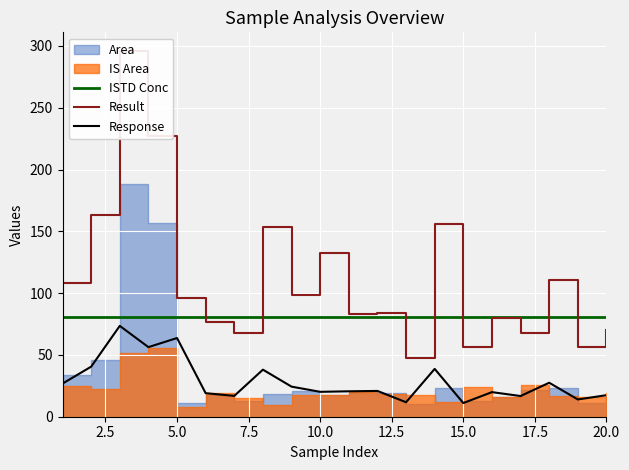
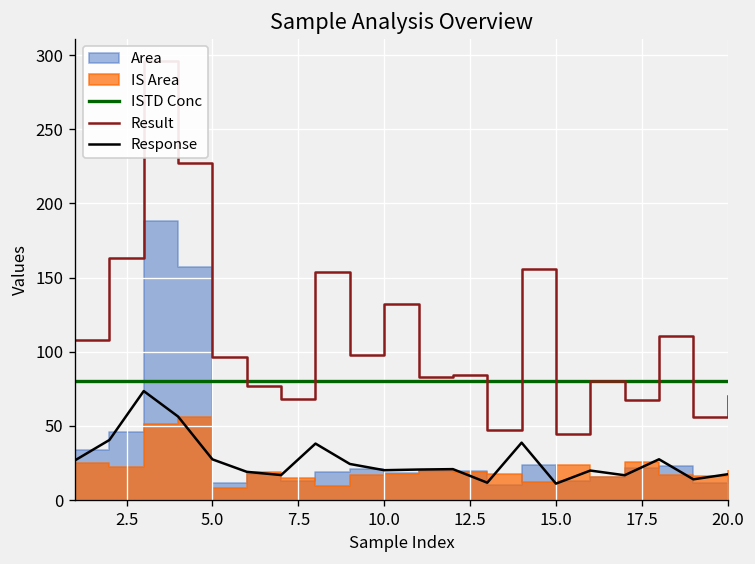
  {
    "ISTD Conc": {
      "5.0": 81,
      "10.0": 81,
      "15.0": 81,
      "20.0": 81
    },
    "Result": {
      "5.0": 96,
      "10.0": 132,
-     "15.0": 57,
+     "15.0": 45,
      "20.0": 70
    },
    "Response": {
-     "5.0": 64
+     "5.0": 27
    }
  }
